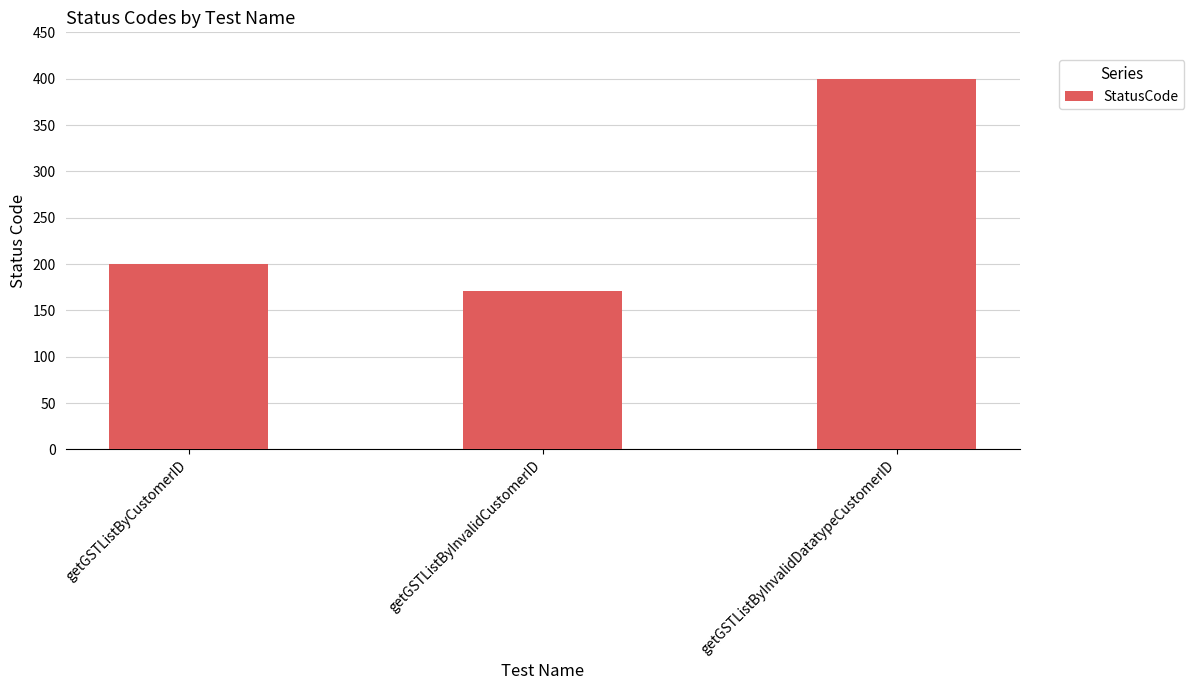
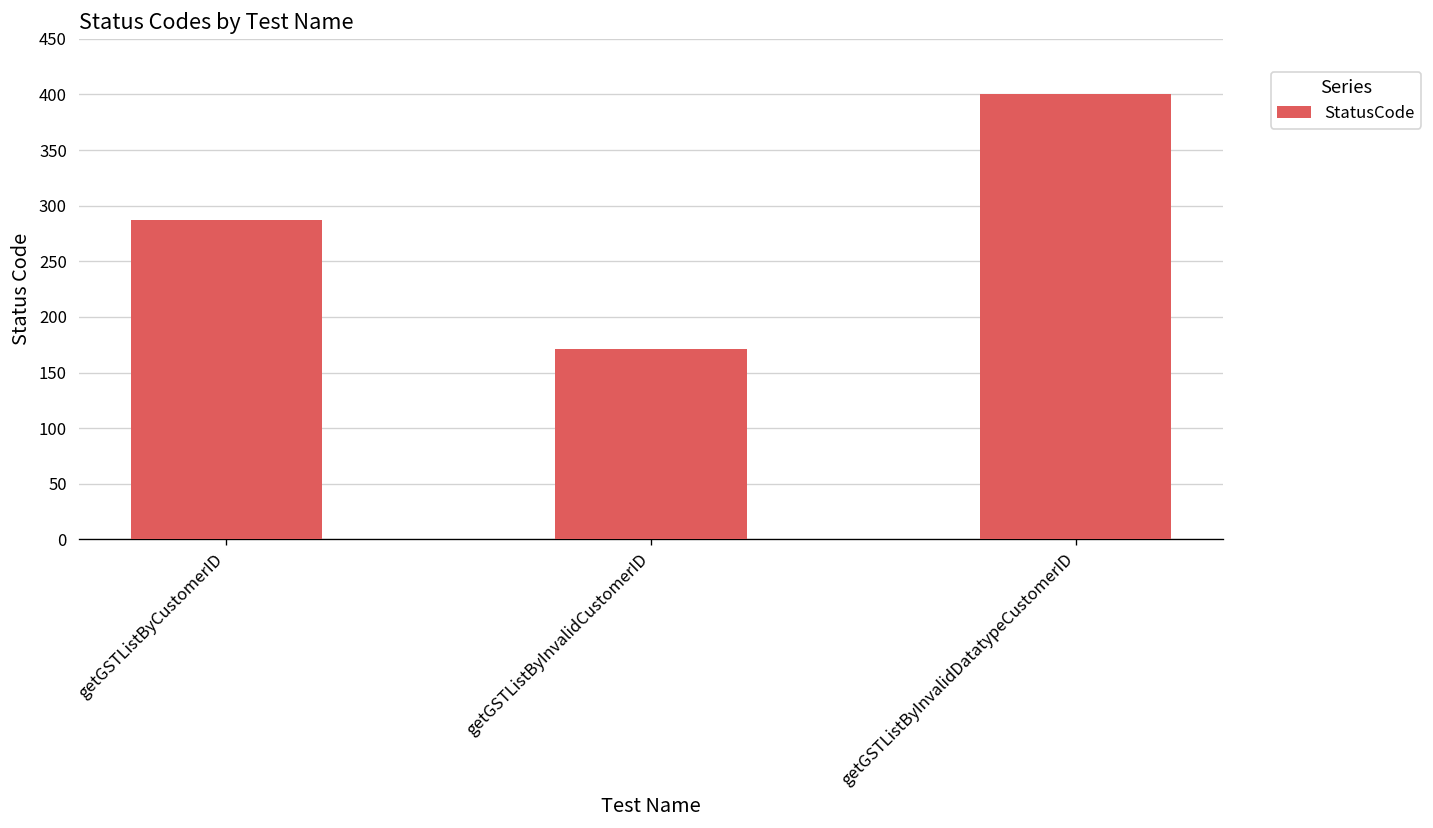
  {
-   "getGSTListByCustomerID": 200,
+   "getGSTListByCustomerID": 290,
    "getGSTListByInvalidCustomerID": 170,
    "getGSTListByInvalidDatatypeCustomerID": 400
  }
